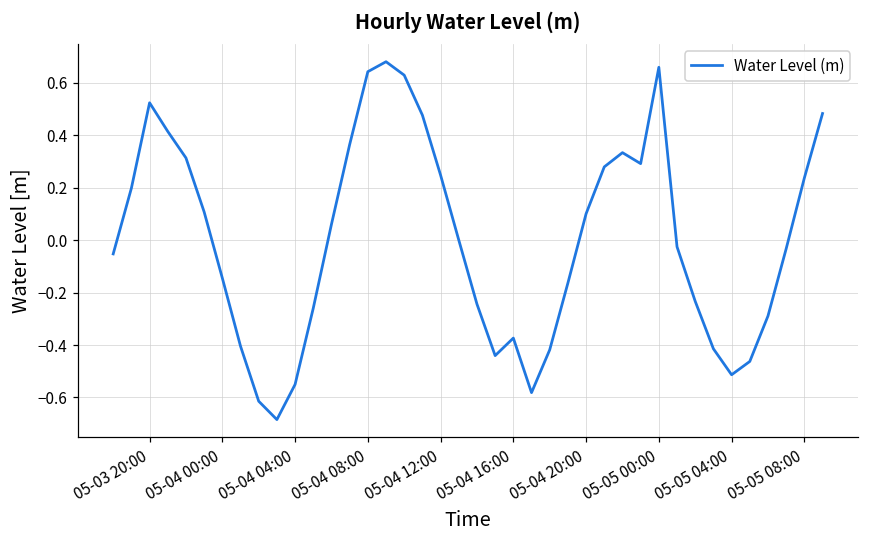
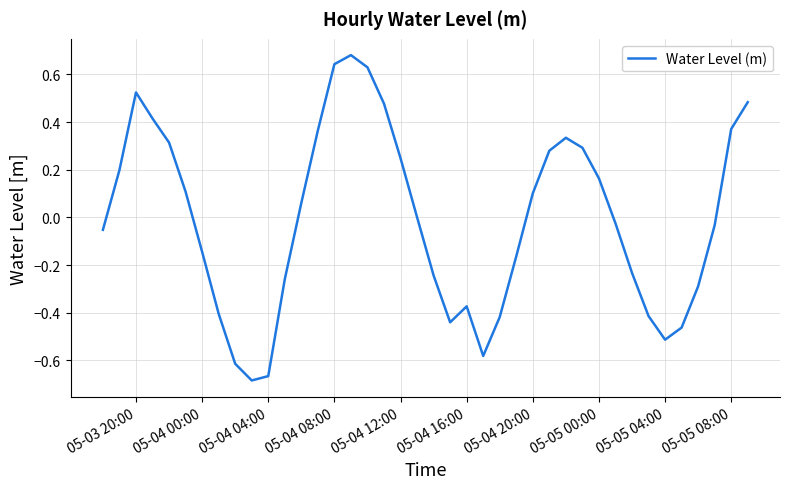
  {
    "05-03 20:00": 0.52,
    "05-04 00:00": -0.14,
-   "05-04 04:00": -0.55,
+   "05-04 04:00": -0.67,
    "05-04 08:00": 0.64,
    "05-04 12:00": 0.25,
    "05-04 16:00": -0.37,
    "05-04 20:00": 0.10,
-   "05-05 00:00": 0.66,
+   "05-05 00:00": 0.16,
    "05-05 04:00": -0.51,
-   "05-05 08:00": 0.24
+   "05-05 08:00": 0.37
  }
